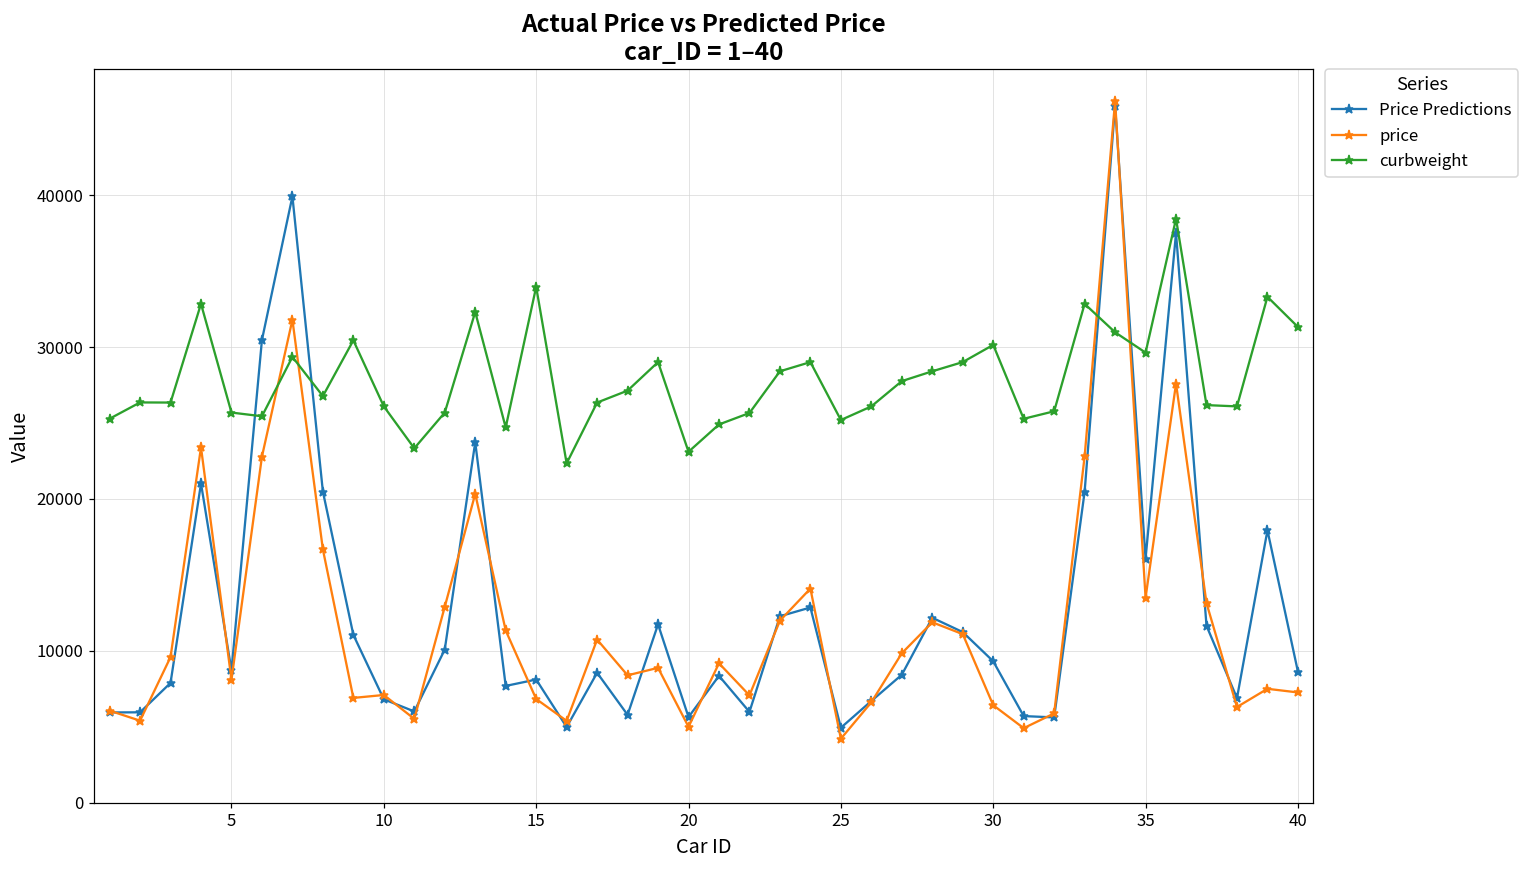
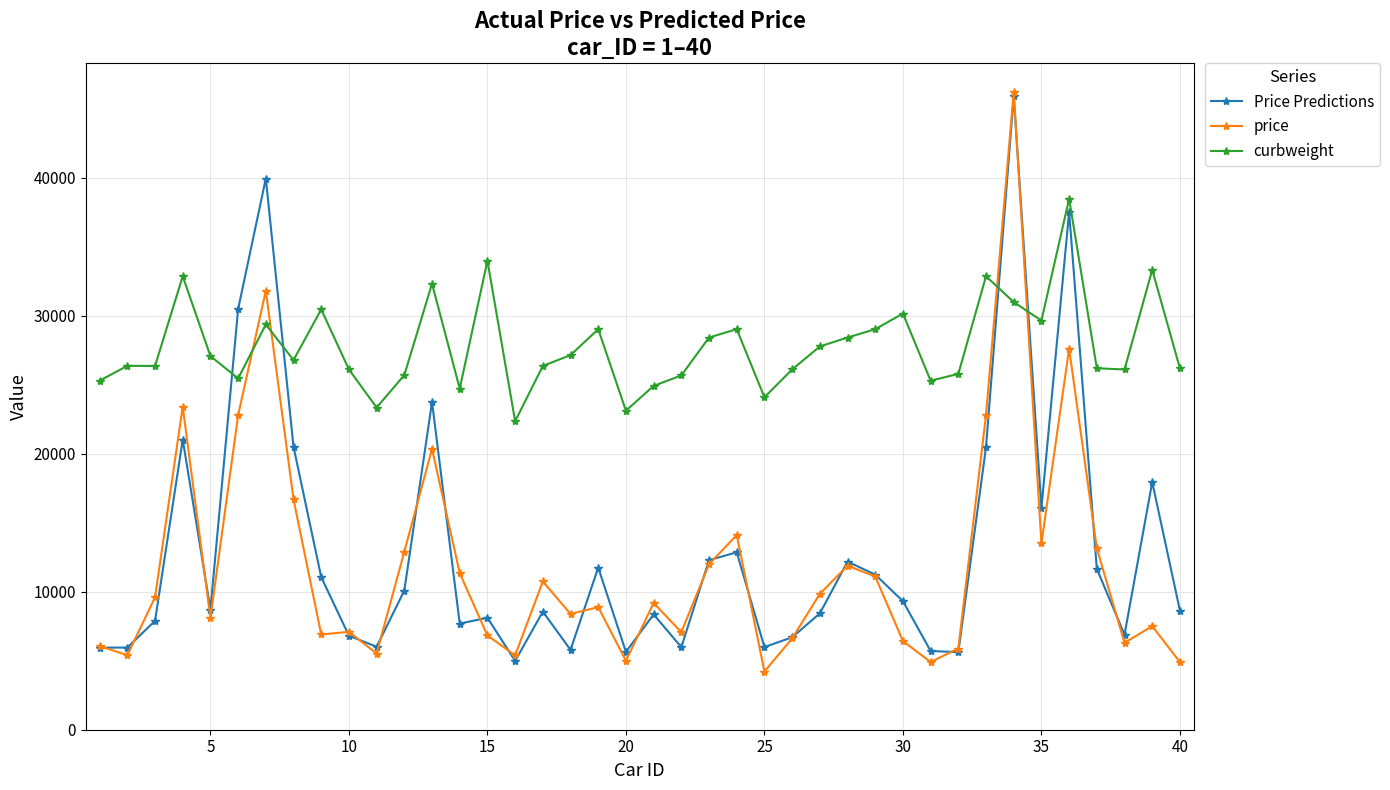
  {
    "Price Predictions": {
      "5": 8700,
      "10": 6800,
      "15": 8100,
      "20": 5600,
-     "25": 4900,
+     "25": 6000,
      "30": 9300,
      "35": 16100,
      "40": 8600
    },
    "price": {
      "5": 8100,
      "10": 7100,
      "15": 6800,
      "20": 5000,
      "25": 4200,
      "30": 6400,
      "35": 13500,
-     "40": 7300
+     "40": 4900
    },
    "curbweight": {
-     "5": 25700,
+     "5": 27100,
      "10": 26100,
      "15": 34000,
      "20": 23100,
-     "25": 25200,
+     "25": 24100,
      "30": 30100,
      "35": 29600,
-     "40": 31300
+     "40": 26200
    }
  }
